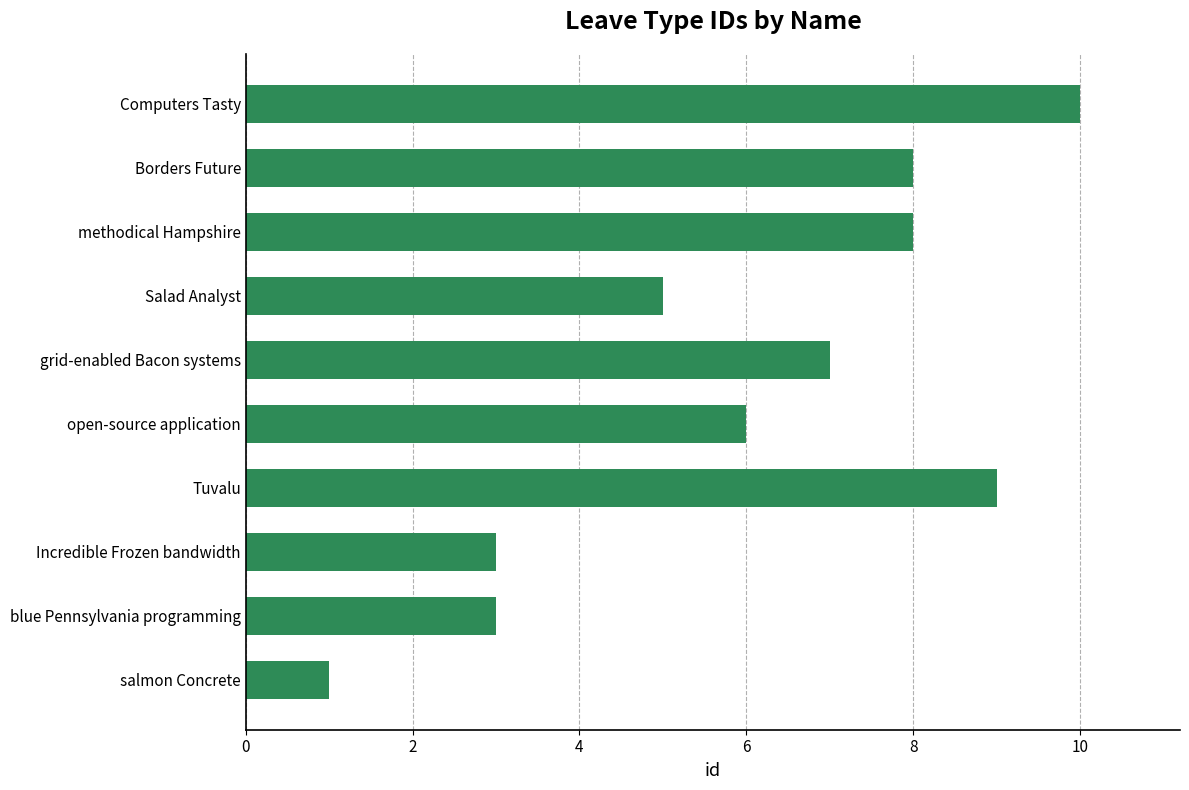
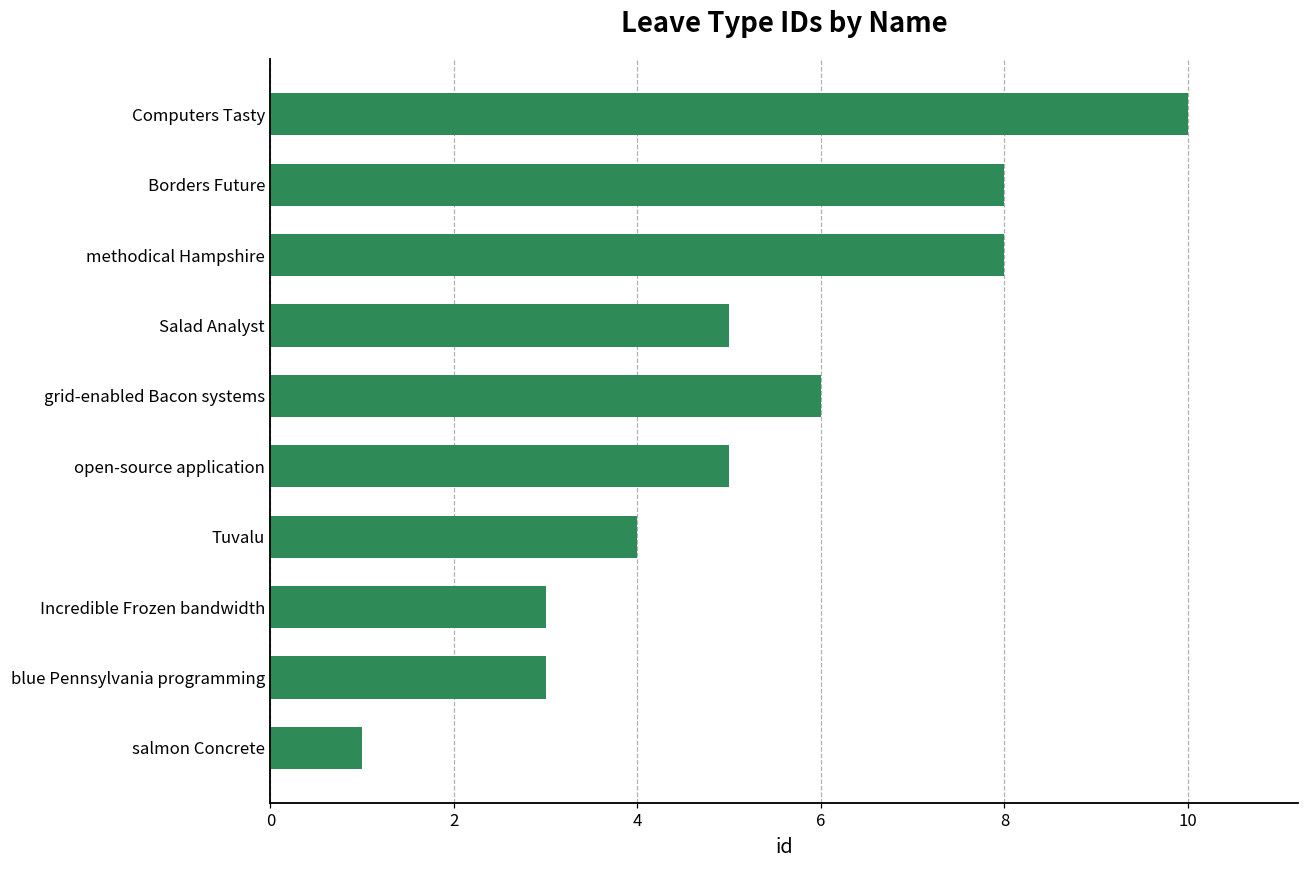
  {
    "Computers Tasty": 10,
    "Borders Future": 8,
    "methodical Hampshire": 8,
    "Salad Analyst": 5,
-   "grid-enabled Bacon systems": 7,
-   "open-source application": 6,
-   "Tuvalu": 9,
+   "grid-enabled Bacon systems": 6,
+   "open-source application": 5,
+   "Tuvalu": 4,
    "Incredible Frozen bandwidth": 3,
    "blue Pennsylvania programming": 3,
    "salmon Concrete": 1
  }
